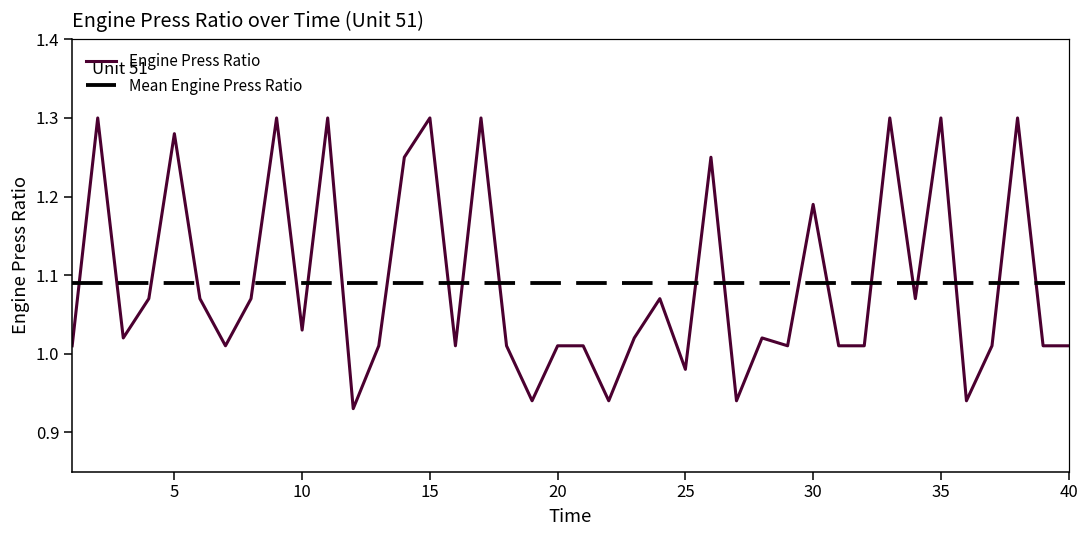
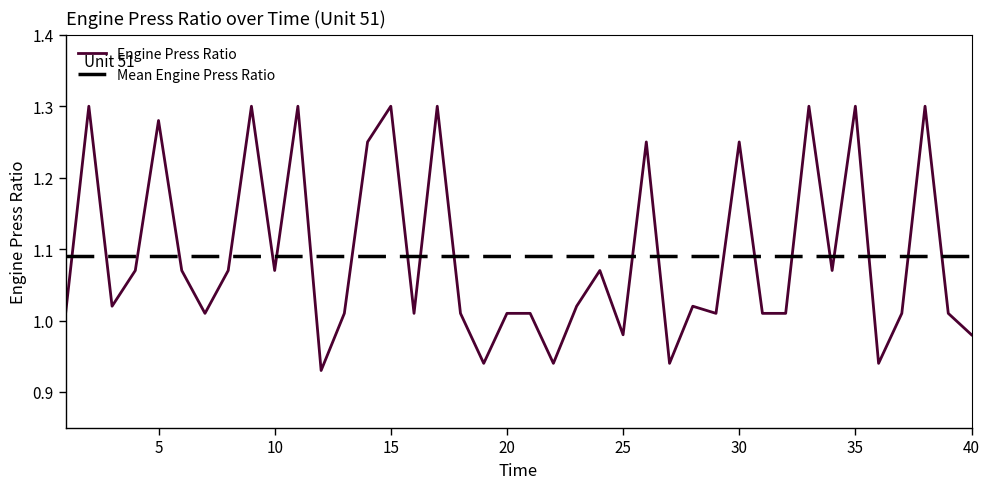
  {
    "Engine Press Ratio": {
      "5": 1.28,
-     "10": 1.03,
+     "10": 1.07,
      "15": 1.30,
      "20": 1.01,
      "25": 0.98,
-     "30": 1.19,
+     "30": 1.25,
      "35": 1.30,
-     "40": 1.01
+     "40": 0.98
    },
    "Mean Engine Press Ratio": {
      "5": 1.09,
      "10": 1.09,
      "15": 1.09,
      "20": 1.09,
      "25": 1.09,
      "30": 1.09,
      "35": 1.09,
      "40": 1.09
    }
  }
